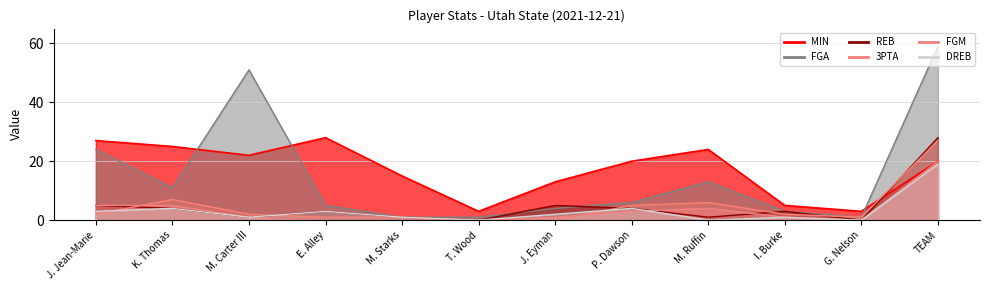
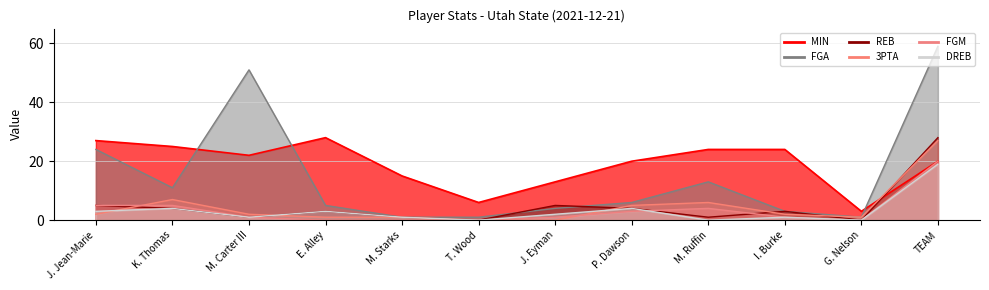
  {
    "MIN": {
      "J. Jean-Marie": 27,
      "K. Thomas": 25,
      "M. Carter III": 22,
      "E. Alley": 28,
      "M. Starks": 15,
-     "T. Wood": 3,
+     "T. Wood": 6,
      "J. Eyman": 13,
      "P. Dawson": 20,
      "M. Ruffin": 24,
-     "I. Burke": 5,
+     "I. Burke": 24,
      "G. Nelson": 3
    },
    "FGA": {
      "J. Jean-Marie": 24,
      "K. Thomas": 11,
      "M. Carter III": 51,
      "E. Alley": 5,
      "T. Wood": 1,
      "J. Eyman": 4,
      "P. Dawson": 6,
      "M. Ruffin": 13
    },
    "REB": {
      "J. Eyman": 5,
      "M. Ruffin": 1,
      "TEAM": 28
    }
  }
